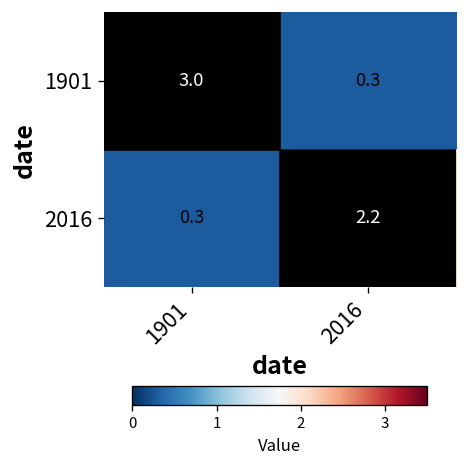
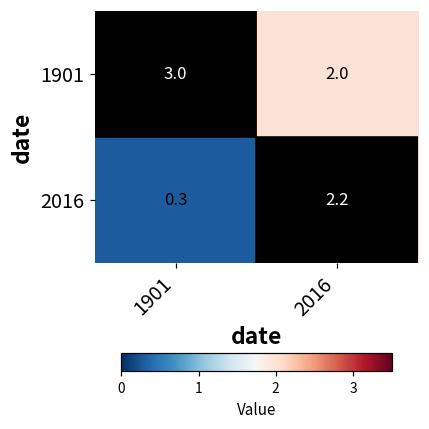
  {
    "1901": {
-     "2016": 0.3
+     "2016": 2.0
    },
    "2016": {
      "1901": 0.3
    }
  }
